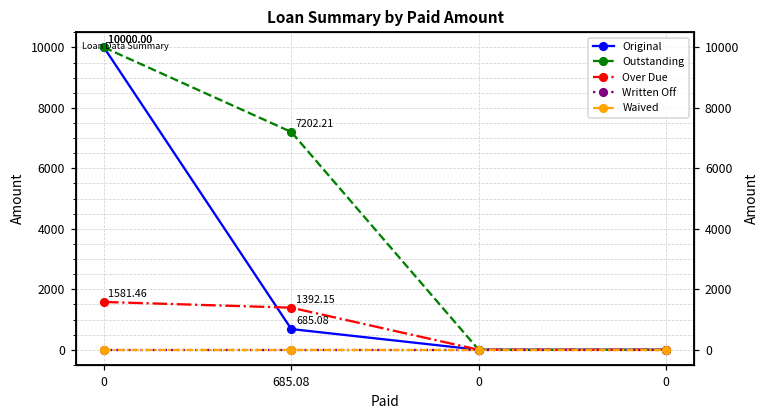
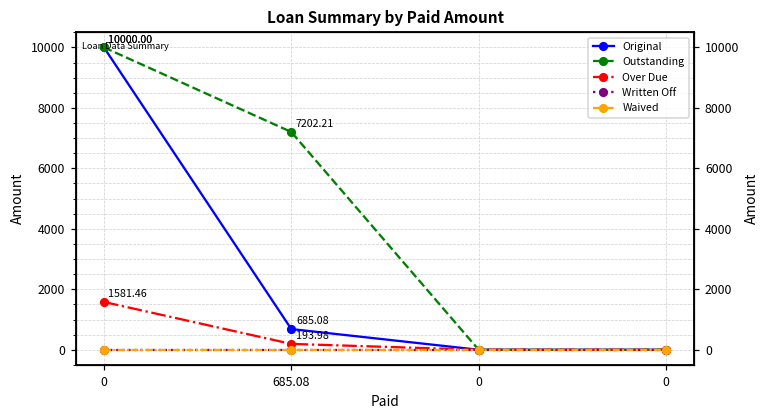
  {
    "Original": {
      "685.08": 685.08
    },
    "Outstanding": {
      "685.08": 7202.21
    },
    "Over Due": {
-     "685.08": 1392.15
+     "685.08": 193.98
    },
    "Waived": {
      "685.08": 0
    }
  }
